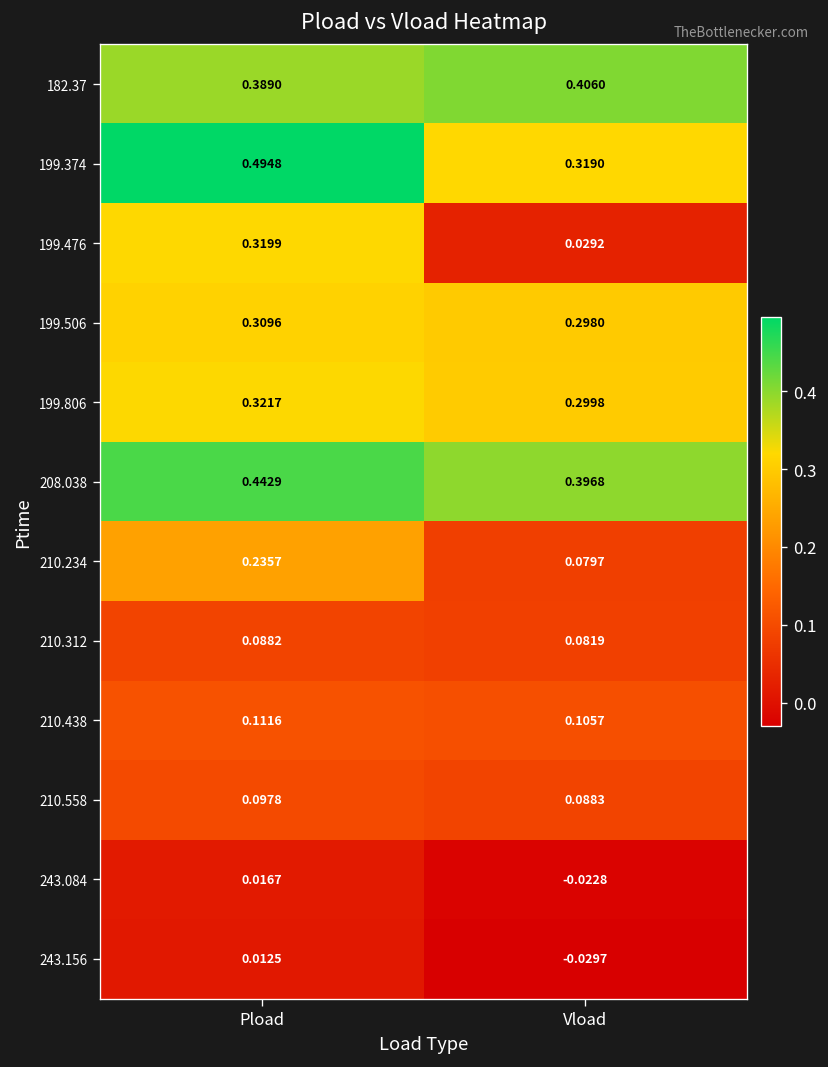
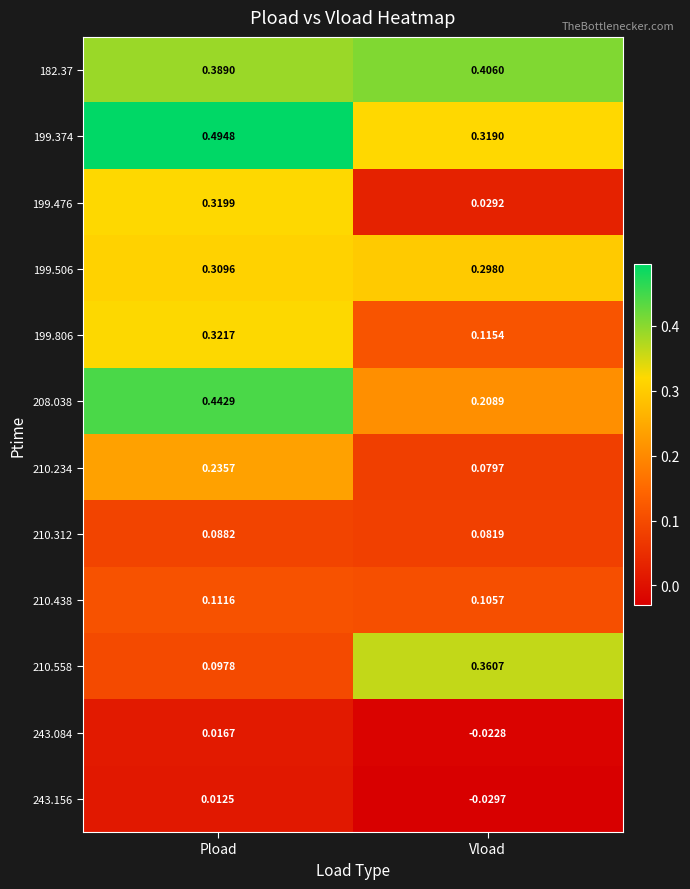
  {
    "182.37": {
      "Pload": 0.3890,
      "Vload": 0.4060
    },
    "199.374": {
      "Pload": 0.4948,
      "Vload": 0.3190
    },
    "199.476": {
      "Pload": 0.3199,
      "Vload": 0.0292
    },
    "199.506": {
      "Pload": 0.3096,
      "Vload": 0.2980
    },
    "199.806": {
      "Pload": 0.3217,
-     "Vload": 0.2998
+     "Vload": 0.1154
    },
    "208.038": {
      "Pload": 0.4429,
-     "Vload": 0.3968
+     "Vload": 0.2089
    },
    "210.234": {
      "Pload": 0.2357,
      "Vload": 0.0797
    },
    "210.312": {
      "Pload": 0.0882,
      "Vload": 0.0819
    },
    "210.438": {
      "Pload": 0.1116,
      "Vload": 0.1057
    },
    "210.558": {
      "Pload": 0.0978,
-     "Vload": 0.0883
+     "Vload": 0.3607
    },
    "243.084": {
      "Pload": 0.0167,
      "Vload": -0.0228
    },
    "243.156": {
      "Pload": 0.0125,
      "Vload": -0.0297
    }
  }
